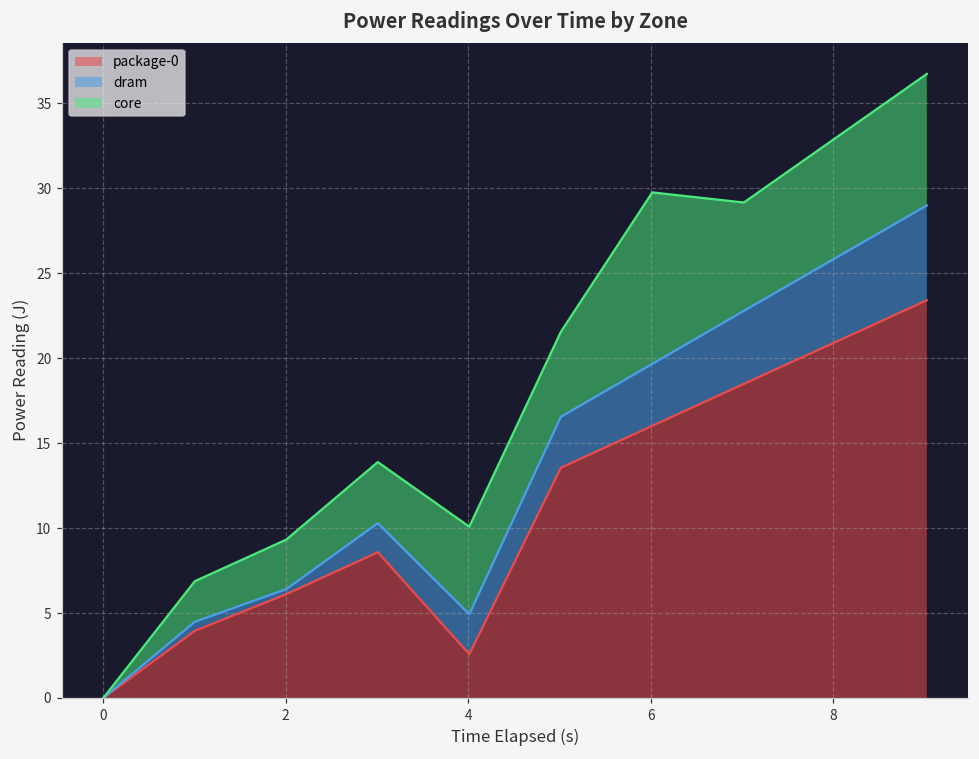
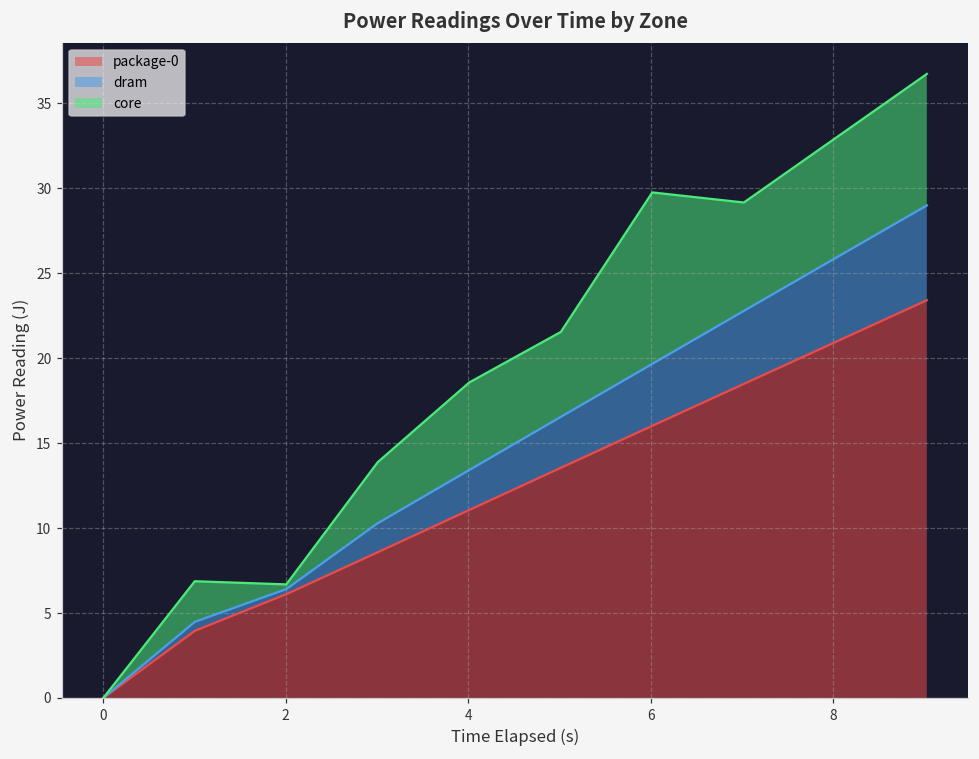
  {
    "package-0": {
      "2": 6.1,
-     "4": 2.6,
+     "4": 11.1,
      "6": 16.0
    },
    "dram": {
      "2": 0.3,
      "4": 2.4,
      "6": 3.6
    },
    "core": {
-     "2": 2.9,
+     "2": 0.3,
      "4": 5.2,
      "6": 10.1
    }
  }
